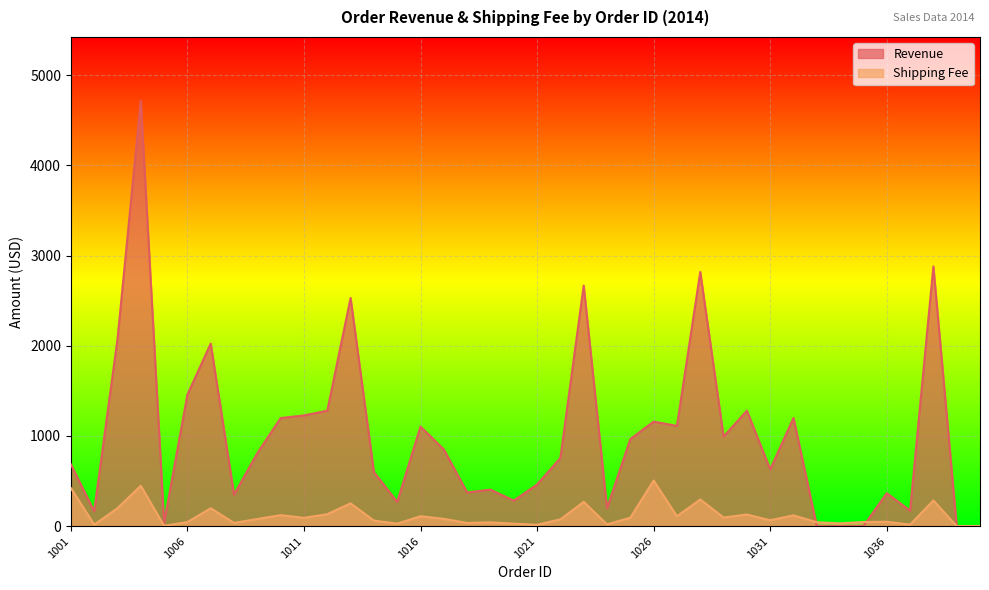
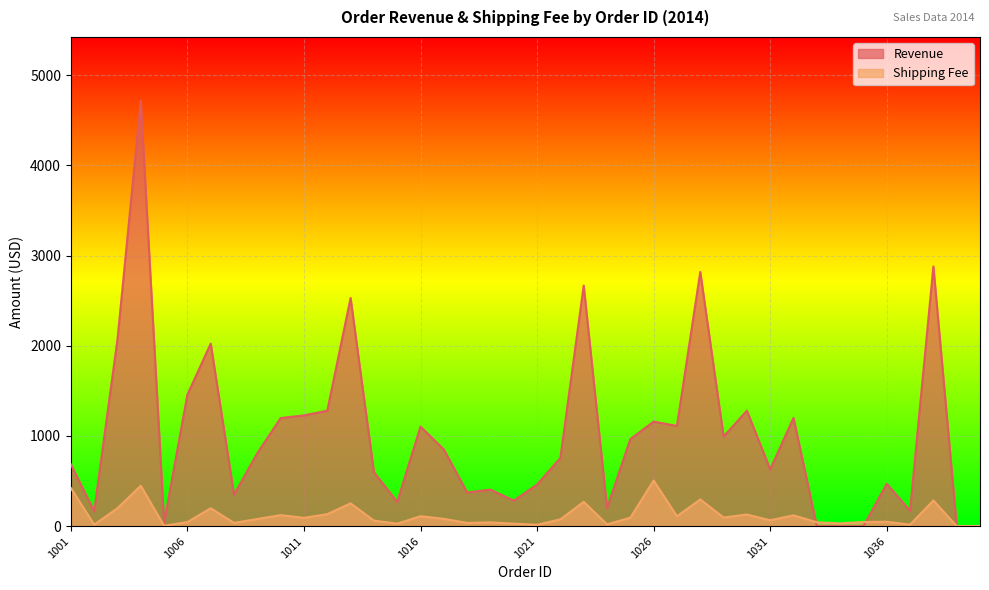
  {
    "Revenue": {
      "1001": 700,
      "1006": 1500,
      "1011": 1200,
      "1016": 1100,
      "1021": 500,
      "1026": 1200,
      "1031": 600,
-     "1036": 400
+     "1036": 500
    },
    "Shipping Fee": {
      "1001": 400,
      "1006": 0,
      "1011": 100,
      "1016": 100,
      "1021": 0,
      "1026": 500,
      "1031": 100,
      "1036": 0
    }
  }
